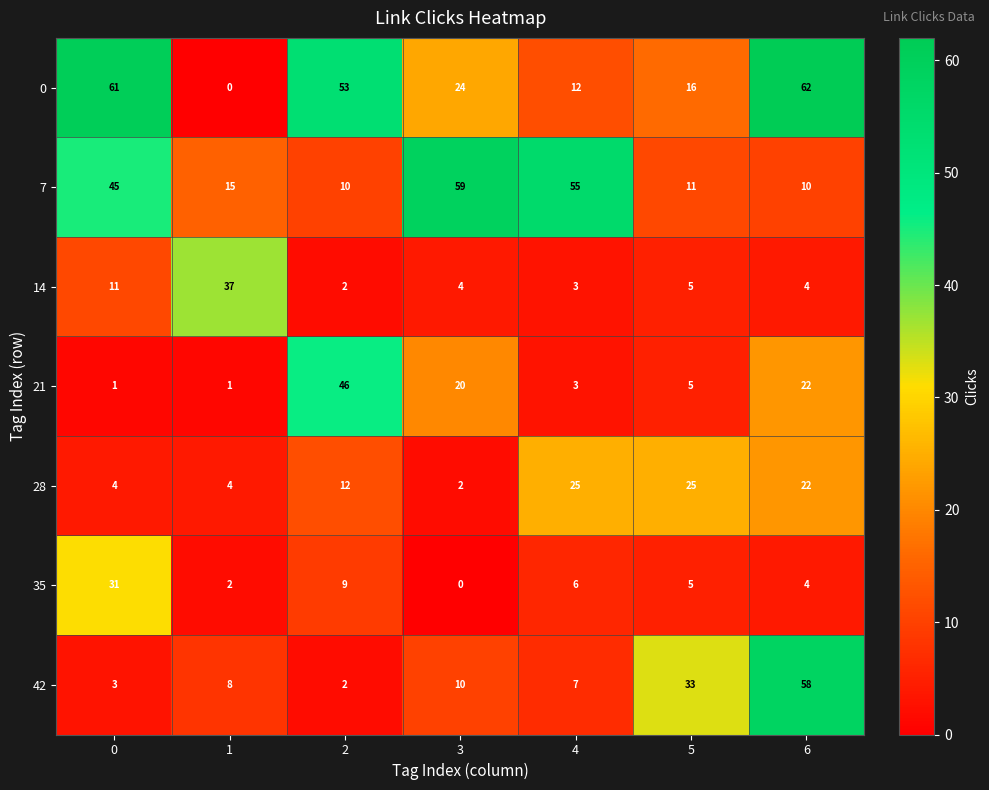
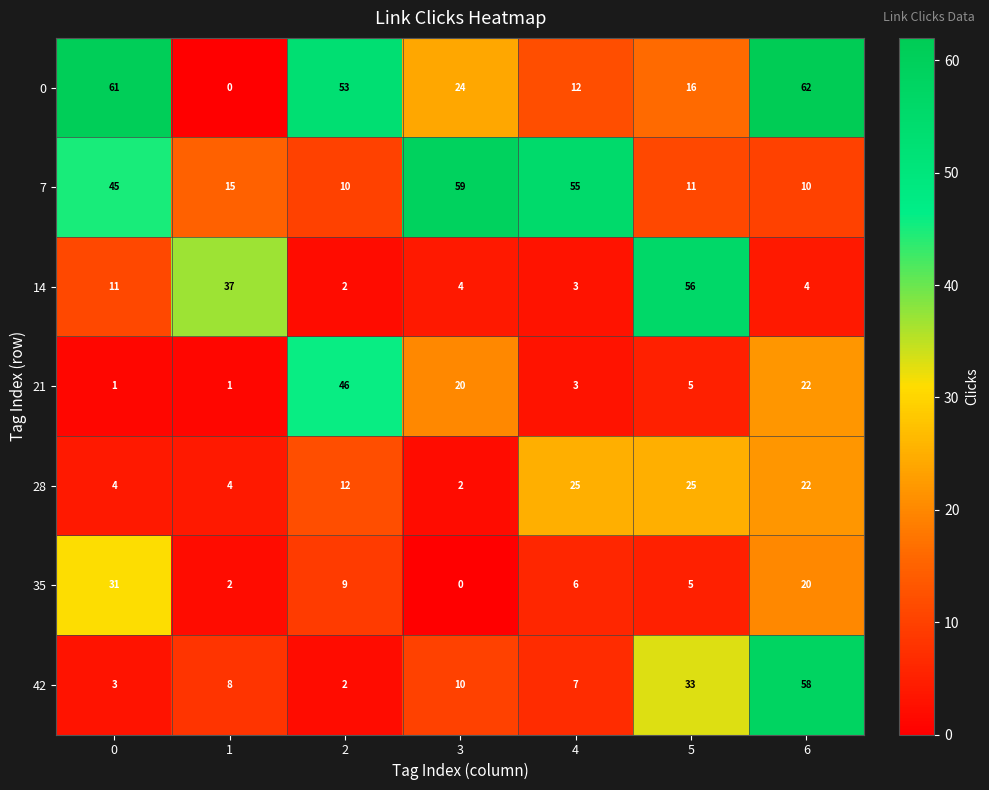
  {
    "0": {
      "0": 61,
      "1": 0,
      "2": 53,
      "3": 24,
      "4": 12,
      "5": 16,
      "6": 62
    },
    "7": {
      "0": 45,
      "1": 15,
      "2": 10,
      "3": 59,
      "4": 55,
      "5": 11,
      "6": 10
    },
    "14": {
      "0": 11,
      "1": 37,
      "2": 2,
      "3": 4,
      "4": 3,
-     "5": 5,
+     "5": 56,
      "6": 4
    },
    "21": {
      "0": 1,
      "1": 1,
      "2": 46,
      "3": 20,
      "4": 3,
      "5": 5,
      "6": 22
    },
    "28": {
      "0": 4,
      "1": 4,
      "2": 12,
      "3": 2,
      "4": 25,
      "5": 25,
      "6": 22
    },
    "35": {
      "0": 31,
      "1": 2,
      "2": 9,
      "3": 0,
      "4": 6,
      "5": 5,
-     "6": 4
+     "6": 20
    },
    "42": {
      "0": 3,
      "1": 8,
      "2": 2,
      "3": 10,
      "4": 7,
      "5": 33,
      "6": 58
    }
  }
